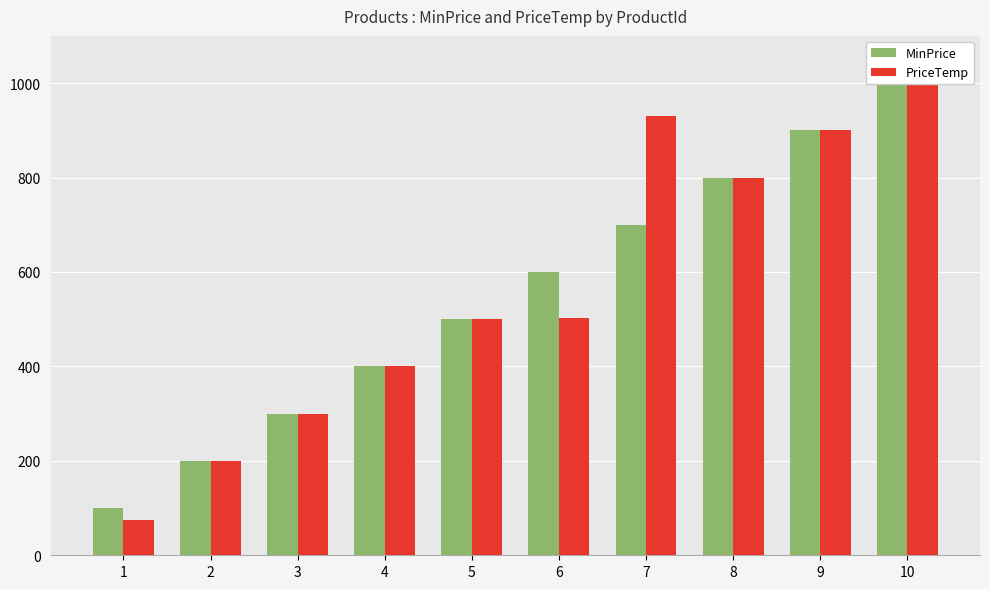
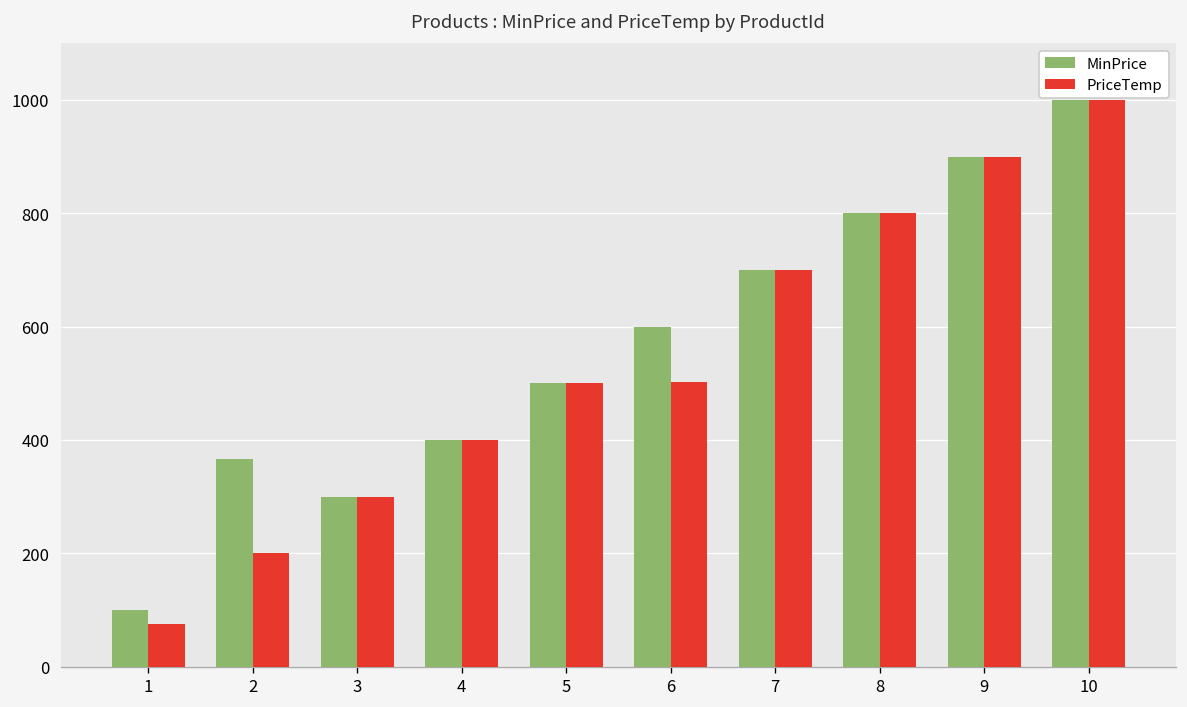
  {
    "MinPrice": {
      "1": 100,
-     "2": 200,
+     "2": 370,
      "3": 300,
      "4": 400,
      "5": 500,
      "6": 600,
      "7": 700,
      "8": 800,
      "9": 900
    },
    "PriceTemp": {
      "1": 80,
      "2": 200,
      "3": 300,
      "4": 400,
      "5": 500,
      "6": 500,
-     "7": 930,
+     "7": 700,
      "8": 800,
      "9": 900
    }
  }
